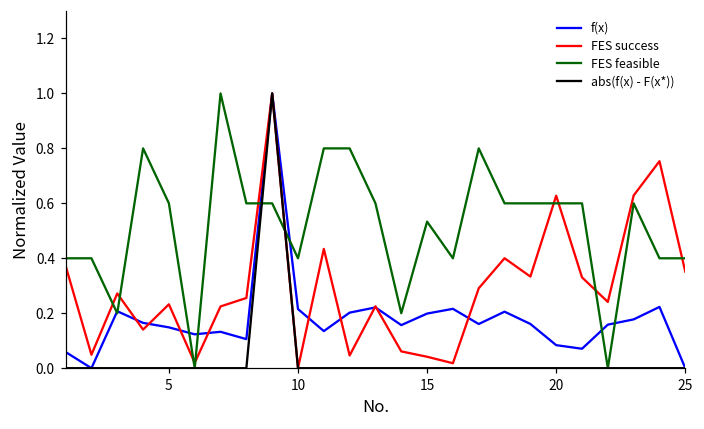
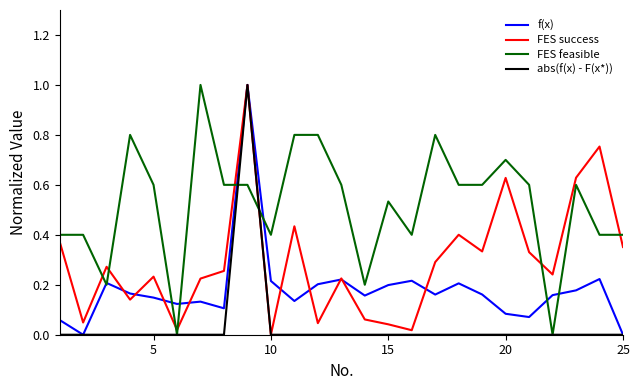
  {
    "f(x)": {
      "5": 0.15,
      "10": 0.22,
      "15": 0.20,
      "20": 0.08
    },
    "FES success": {
      "5": 0.23,
      "15": 0.04,
      "20": 0.63,
      "25": 0.35
    },
    "FES feasible": {
      "5": 0.60,
      "10": 0.40,
      "15": 0.53,
-     "20": 0.60,
+     "20": 0.70,
      "25": 0.40
    },
    "abs(f(x) - F(x*))": {
      "5": 0.00,
      "15": 0.00,
      "20": 0.00
    }
  }
